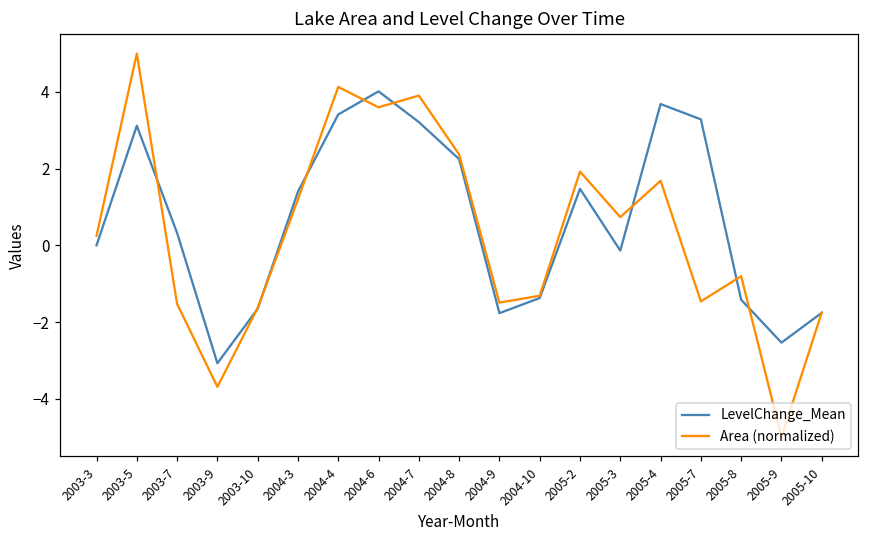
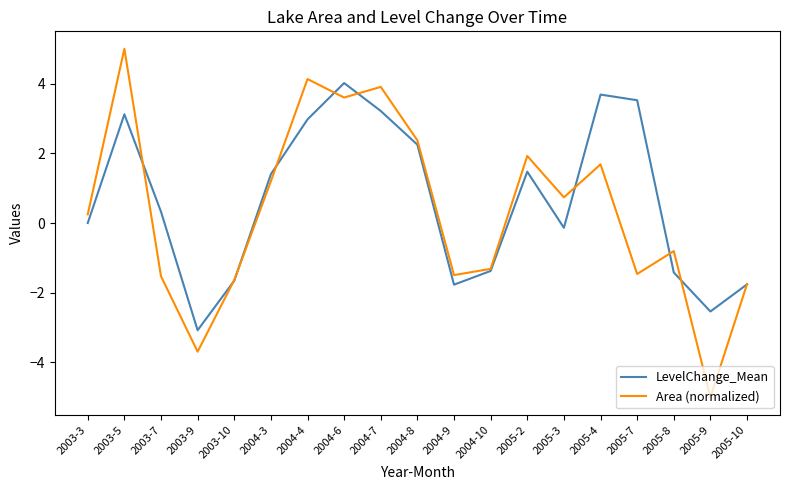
  {
    "LevelChange_Mean": {
      "2003-3": 0.0,
      "2003-5": 3.1,
      "2003-7": 0.3,
      "2003-9": -3.1,
      "2004-3": 1.4,
-     "2004-4": 3.4,
+     "2004-4": 3.0,
      "2004-6": 4.0,
      "2004-7": 3.2,
      "2004-8": 2.2,
      "2004-9": -1.8,
      "2005-2": 1.5,
      "2005-3": -0.1,
      "2005-4": 3.7,
-     "2005-7": 3.3,
+     "2005-7": 3.5,
      "2005-8": -1.4,
      "2005-9": -2.5
    },
    "Area (normalized)": {
      "2003-3": 0.2,
      "2003-5": 5.0,
      "2003-7": -1.5,
      "2003-9": -3.7,
      "2004-3": 1.2,
      "2004-4": 4.1,
      "2004-6": 3.6,
      "2004-7": 3.9,
      "2004-8": 2.4,
      "2004-9": -1.5,
      "2005-2": 1.9,
      "2005-3": 0.7,
      "2005-4": 1.7,
      "2005-7": -1.5,
      "2005-8": -0.8
    }
  }
